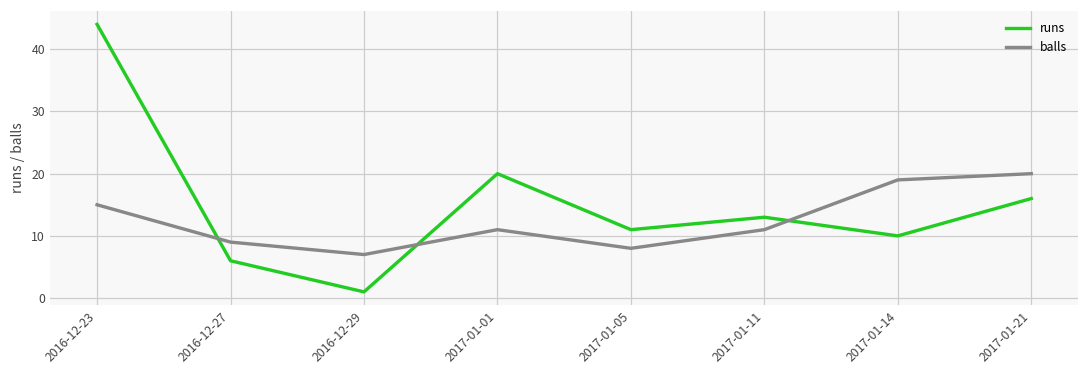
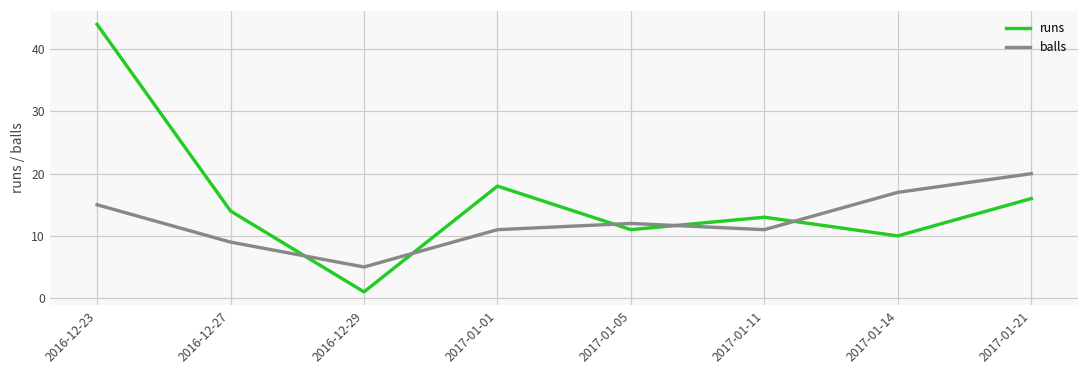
  {
    "runs": {
      "2016-12-23": 44,
-     "2016-12-27": 6,
+     "2016-12-27": 14,
      "2016-12-29": 1,
-     "2017-01-01": 20,
+     "2017-01-01": 18,
      "2017-01-05": 11,
      "2017-01-11": 13,
      "2017-01-14": 10,
      "2017-01-21": 16
    },
    "balls": {
      "2016-12-23": 15,
      "2016-12-27": 9,
-     "2016-12-29": 7,
+     "2016-12-29": 5,
      "2017-01-01": 11,
-     "2017-01-05": 8,
+     "2017-01-05": 12,
      "2017-01-11": 11,
-     "2017-01-14": 19,
+     "2017-01-14": 17,
      "2017-01-21": 20
    }
  }
